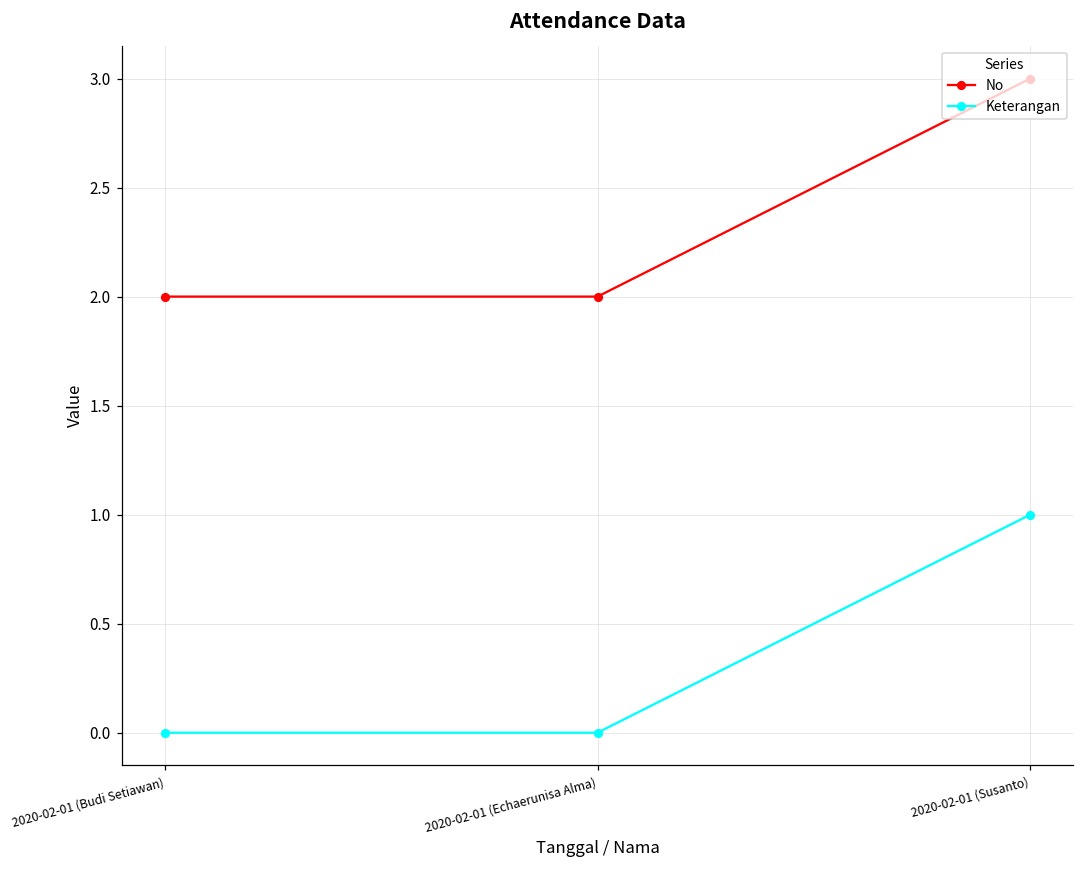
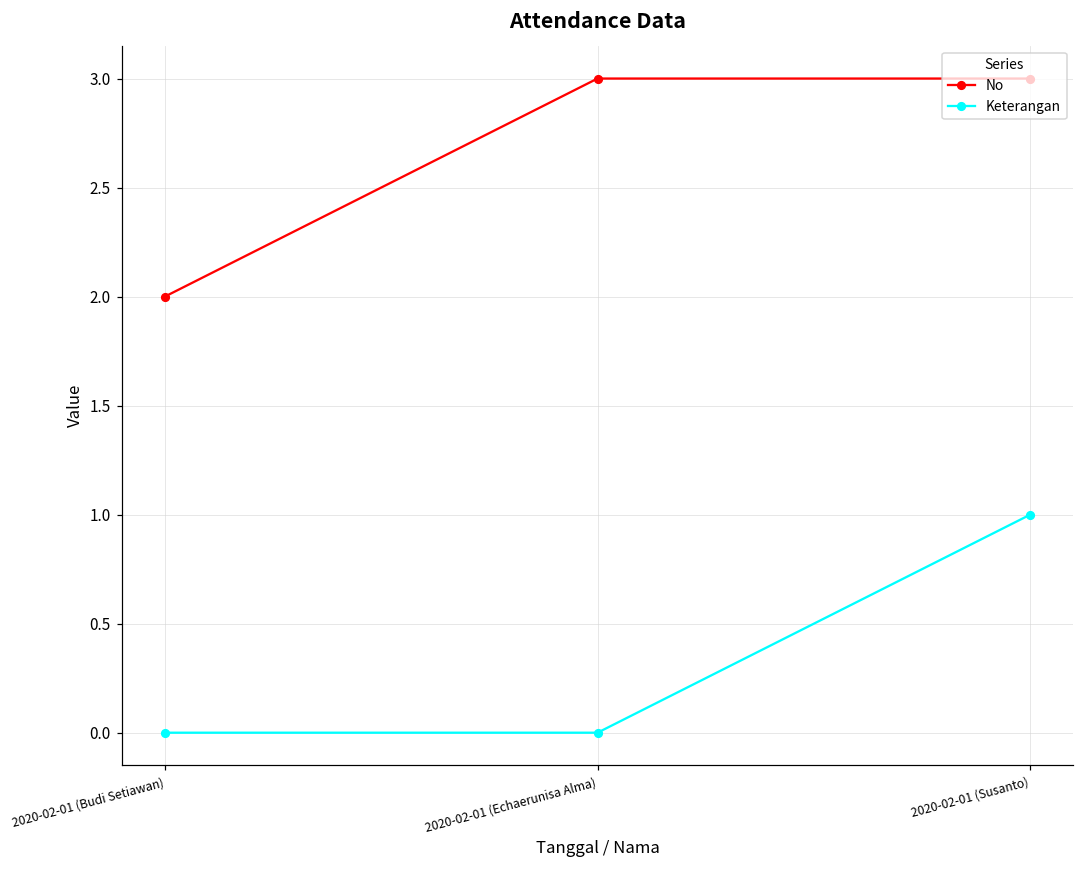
  {
    "No": {
      "2020-02-01 (Budi Setiawan)": 2,
-     "2020-02-01 (Echaerunisa Alma)": 2
+     "2020-02-01 (Echaerunisa Alma)": 3
    },
    "Keterangan": {
      "2020-02-01 (Budi Setiawan)": 0,
      "2020-02-01 (Echaerunisa Alma)": 0,
      "2020-02-01 (Susanto)": 1
    }
  }
